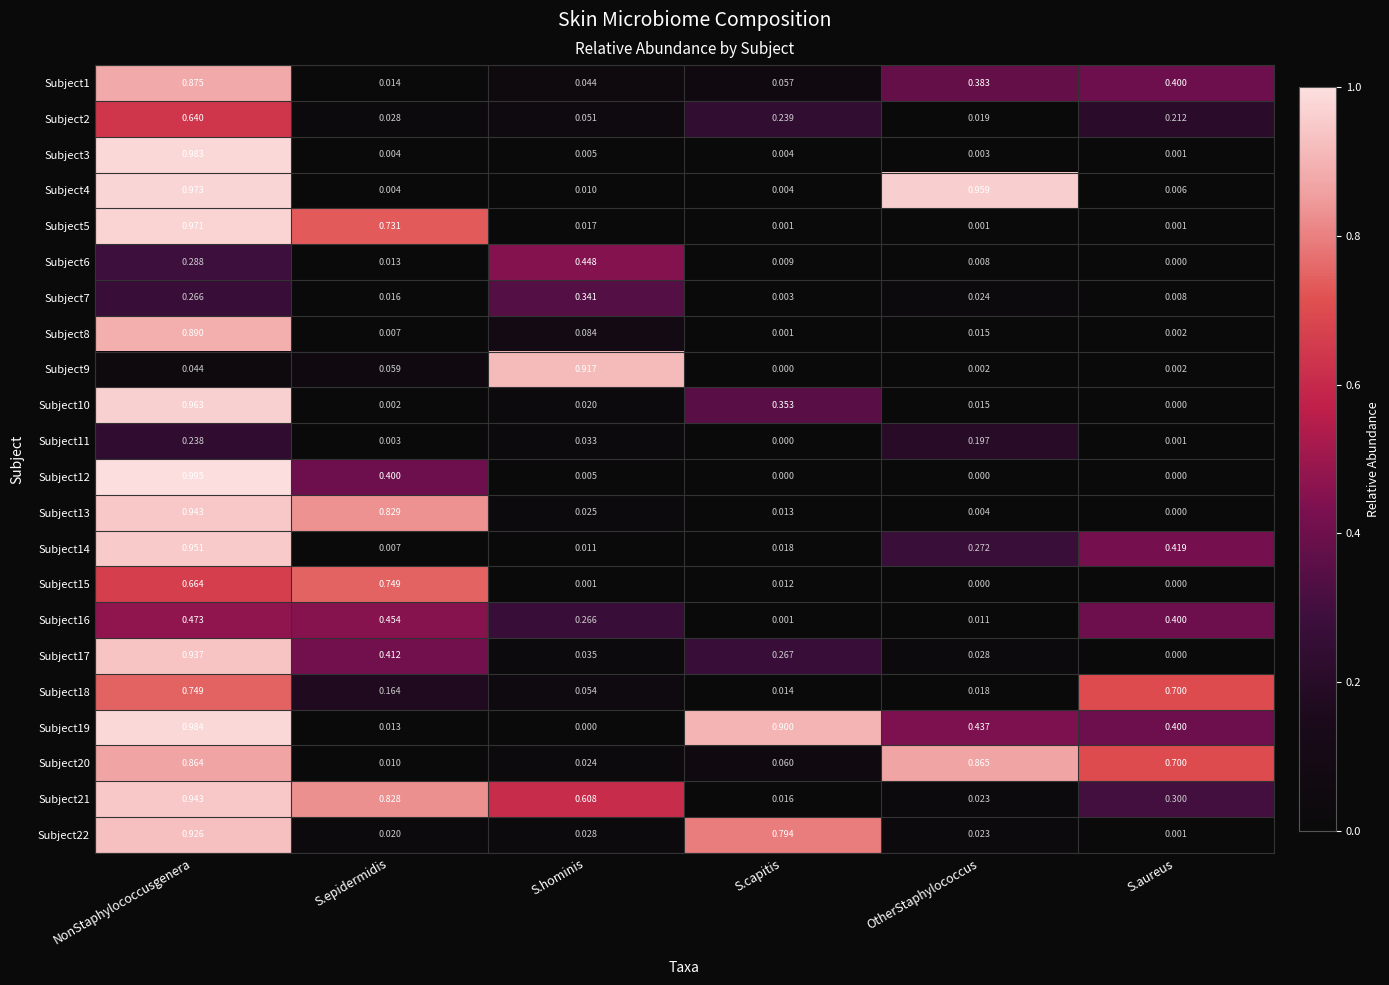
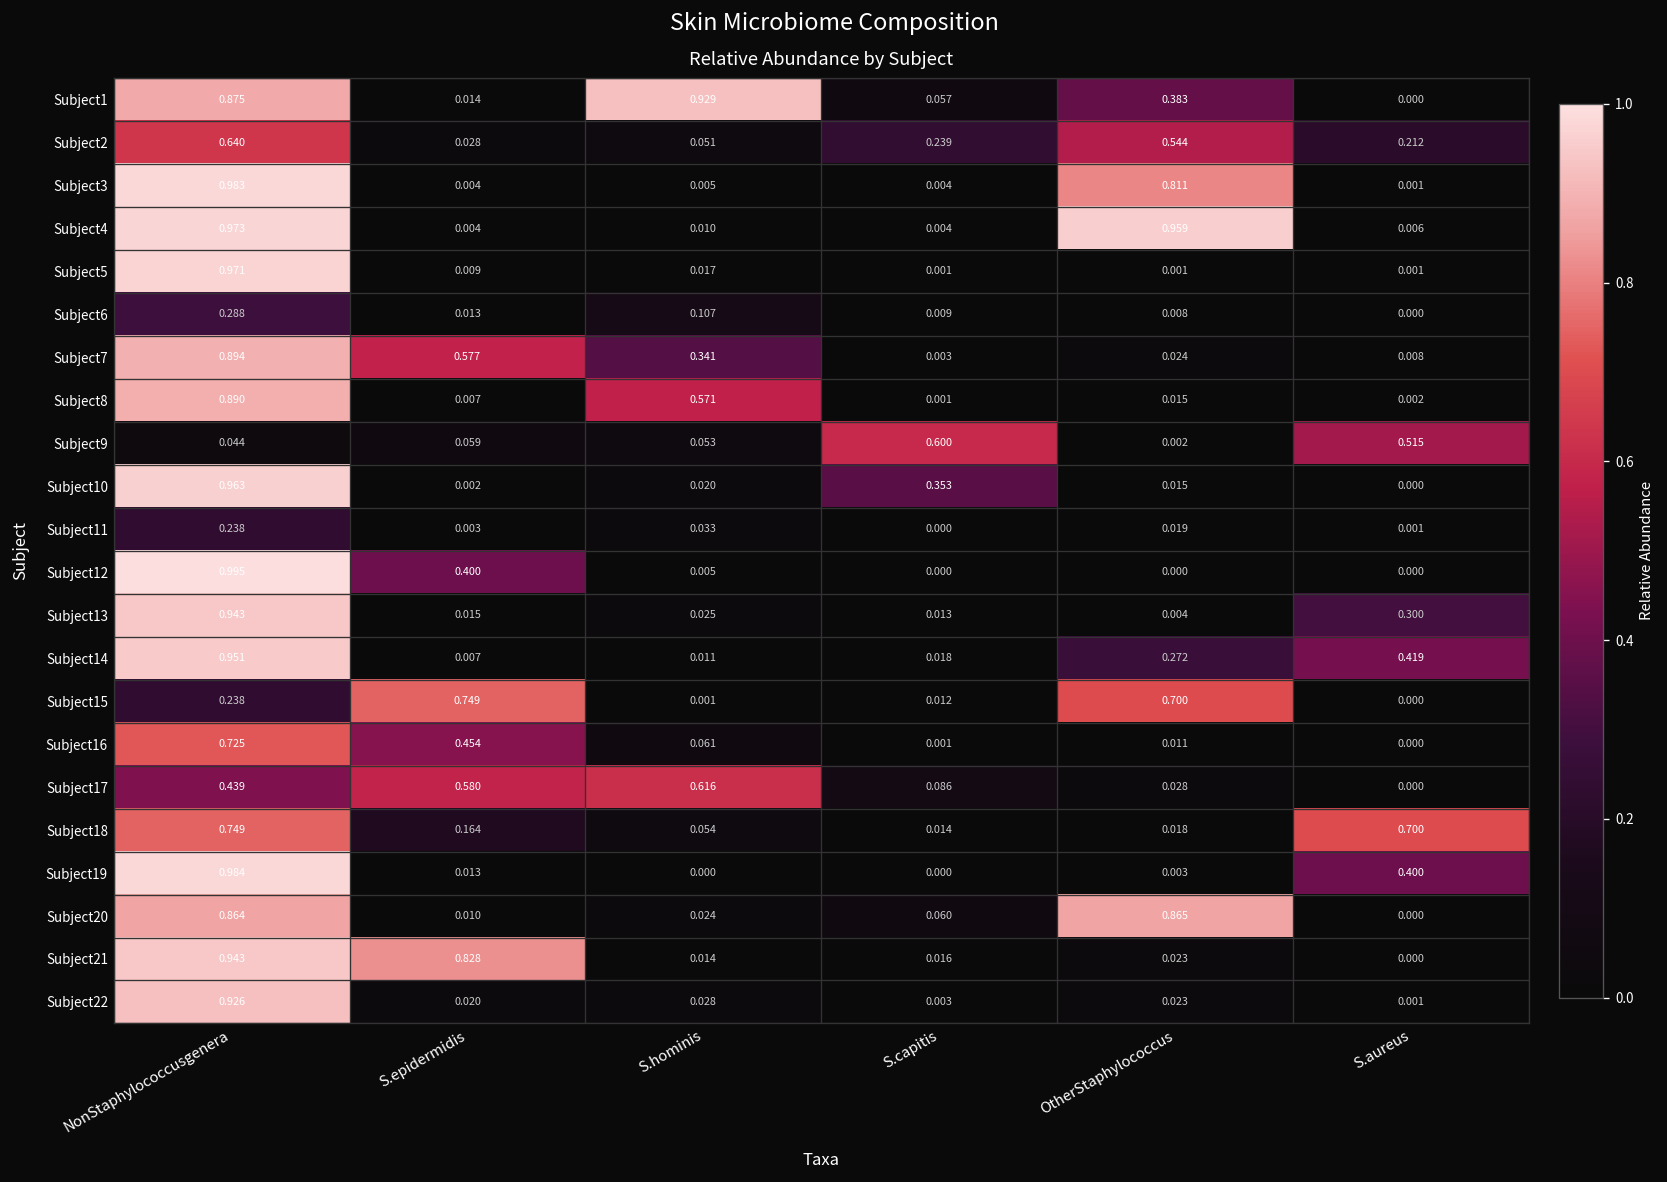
  {
    "Subject1": {
      "NonStaphylococcusgenera": 0.875,
      "S.epidermidis": 0.014,
-     "S.hominis": 0.044,
+     "S.hominis": 0.929,
      "S.capitis": 0.057,
      "OtherStaphylococcus": 0.383,
-     "S.aureus": 0.400
+     "S.aureus": 0.000
    },
    "Subject2": {
      "NonStaphylococcusgenera": 0.640,
      "S.epidermidis": 0.028,
      "S.hominis": 0.051,
      "S.capitis": 0.239,
-     "OtherStaphylococcus": 0.019,
+     "OtherStaphylococcus": 0.544,
      "S.aureus": 0.212
    },
    "Subject3": {
      "S.epidermidis": 0.004,
      "S.hominis": 0.005,
      "S.capitis": 0.004,
-     "OtherStaphylococcus": 0.003,
+     "OtherStaphylococcus": 0.811,
      "S.aureus": 0.001
    },
    "Subject4": {
      "S.epidermidis": 0.004,
      "S.hominis": 0.010,
      "S.capitis": 0.004,
      "OtherStaphylococcus": 0.959,
      "S.aureus": 0.006
    },
    "Subject5": {
-     "S.epidermidis": 0.731,
+     "S.epidermidis": 0.009,
      "S.hominis": 0.017,
      "S.capitis": 0.001,
      "OtherStaphylococcus": 0.001,
      "S.aureus": 0.001
    },
    "Subject6": {
      "NonStaphylococcusgenera": 0.288,
      "S.epidermidis": 0.013,
-     "S.hominis": 0.448,
+     "S.hominis": 0.107,
      "S.capitis": 0.009,
      "OtherStaphylococcus": 0.008,
      "S.aureus": 0.000
    },
    "Subject7": {
-     "NonStaphylococcusgenera": 0.266,
-     "S.epidermidis": 0.016,
+     "NonStaphylococcusgenera": 0.894,
+     "S.epidermidis": 0.577,
      "S.hominis": 0.341,
      "S.capitis": 0.003,
      "OtherStaphylococcus": 0.024,
      "S.aureus": 0.008
    },
    "Subject8": {
      "NonStaphylococcusgenera": 0.890,
      "S.epidermidis": 0.007,
-     "S.hominis": 0.084,
+     "S.hominis": 0.571,
      "S.capitis": 0.001,
      "OtherStaphylococcus": 0.015,
      "S.aureus": 0.002
    },
    "Subject9": {
      "NonStaphylococcusgenera": 0.044,
      "S.epidermidis": 0.059,
-     "S.hominis": 0.917,
-     "S.capitis": 0.000,
+     "S.hominis": 0.053,
+     "S.capitis": 0.600,
      "OtherStaphylococcus": 0.002,
-     "S.aureus": 0.002
+     "S.aureus": 0.515
    },
    "Subject10": {
      "S.epidermidis": 0.002,
      "S.hominis": 0.020,
      "S.capitis": 0.353,
      "OtherStaphylococcus": 0.015,
      "S.aureus": 0.000
    },
    "Subject11": {
      "NonStaphylococcusgenera": 0.238,
      "S.epidermidis": 0.003,
      "S.hominis": 0.033,
      "S.capitis": 0.000,
-     "OtherStaphylococcus": 0.197,
+     "OtherStaphylococcus": 0.019,
      "S.aureus": 0.001
    },
    "Subject12": {
      "S.epidermidis": 0.400,
      "S.hominis": 0.005,
      "S.capitis": 0.000,
      "OtherStaphylococcus": 0.000,
      "S.aureus": 0.000
    },
    "Subject13": {
      "NonStaphylococcusgenera": 0.943,
-     "S.epidermidis": 0.829,
+     "S.epidermidis": 0.015,
      "S.hominis": 0.025,
      "S.capitis": 0.013,
      "OtherStaphylococcus": 0.004,
-     "S.aureus": 0.000
+     "S.aureus": 0.300
    },
    "Subject14": {
      "NonStaphylococcusgenera": 0.951,
      "S.epidermidis": 0.007,
      "S.hominis": 0.011,
      "S.capitis": 0.018,
      "OtherStaphylococcus": 0.272,
      "S.aureus": 0.419
    },
    "Subject15": {
-     "NonStaphylococcusgenera": 0.664,
+     "NonStaphylococcusgenera": 0.238,
      "S.epidermidis": 0.749,
      "S.hominis": 0.001,
      "S.capitis": 0.012,
-     "OtherStaphylococcus": 0.000,
+     "OtherStaphylococcus": 0.700,
      "S.aureus": 0.000
    },
    "Subject16": {
-     "NonStaphylococcusgenera": 0.473,
+     "NonStaphylococcusgenera": 0.725,
      "S.epidermidis": 0.454,
-     "S.hominis": 0.266,
+     "S.hominis": 0.061,
      "S.capitis": 0.001,
      "OtherStaphylococcus": 0.011,
-     "S.aureus": 0.400
+     "S.aureus": 0.000
    },
    "Subject17": {
-     "NonStaphylococcusgenera": 0.937,
-     "S.epidermidis": 0.412,
-     "S.hominis": 0.035,
-     "S.capitis": 0.267,
+     "NonStaphylococcusgenera": 0.439,
+     "S.epidermidis": 0.580,
+     "S.hominis": 0.616,
+     "S.capitis": 0.086,
      "OtherStaphylococcus": 0.028,
      "S.aureus": 0.000
    },
    "Subject18": {
      "NonStaphylococcusgenera": 0.749,
      "S.epidermidis": 0.164,
      "S.hominis": 0.054,
      "S.capitis": 0.014,
      "OtherStaphylococcus": 0.018,
      "S.aureus": 0.700
    },
    "Subject19": {
      "S.epidermidis": 0.013,
      "S.hominis": 0.000,
-     "S.capitis": 0.900,
-     "OtherStaphylococcus": 0.437,
+     "S.capitis": 0.000,
+     "OtherStaphylococcus": 0.003,
      "S.aureus": 0.400
    },
    "Subject20": {
      "NonStaphylococcusgenera": 0.864,
      "S.epidermidis": 0.010,
      "S.hominis": 0.024,
      "S.capitis": 0.060,
      "OtherStaphylococcus": 0.865,
-     "S.aureus": 0.700
+     "S.aureus": 0.000
    },
    "Subject21": {
      "NonStaphylococcusgenera": 0.943,
      "S.epidermidis": 0.828,
-     "S.hominis": 0.608,
+     "S.hominis": 0.014,
      "S.capitis": 0.016,
      "OtherStaphylococcus": 0.023,
-     "S.aureus": 0.300
+     "S.aureus": 0.000
    },
    "Subject22": {
      "NonStaphylococcusgenera": 0.926,
      "S.epidermidis": 0.020,
      "S.hominis": 0.028,
-     "S.capitis": 0.794,
+     "S.capitis": 0.003,
      "OtherStaphylococcus": 0.023,
      "S.aureus": 0.001
    }
  }
